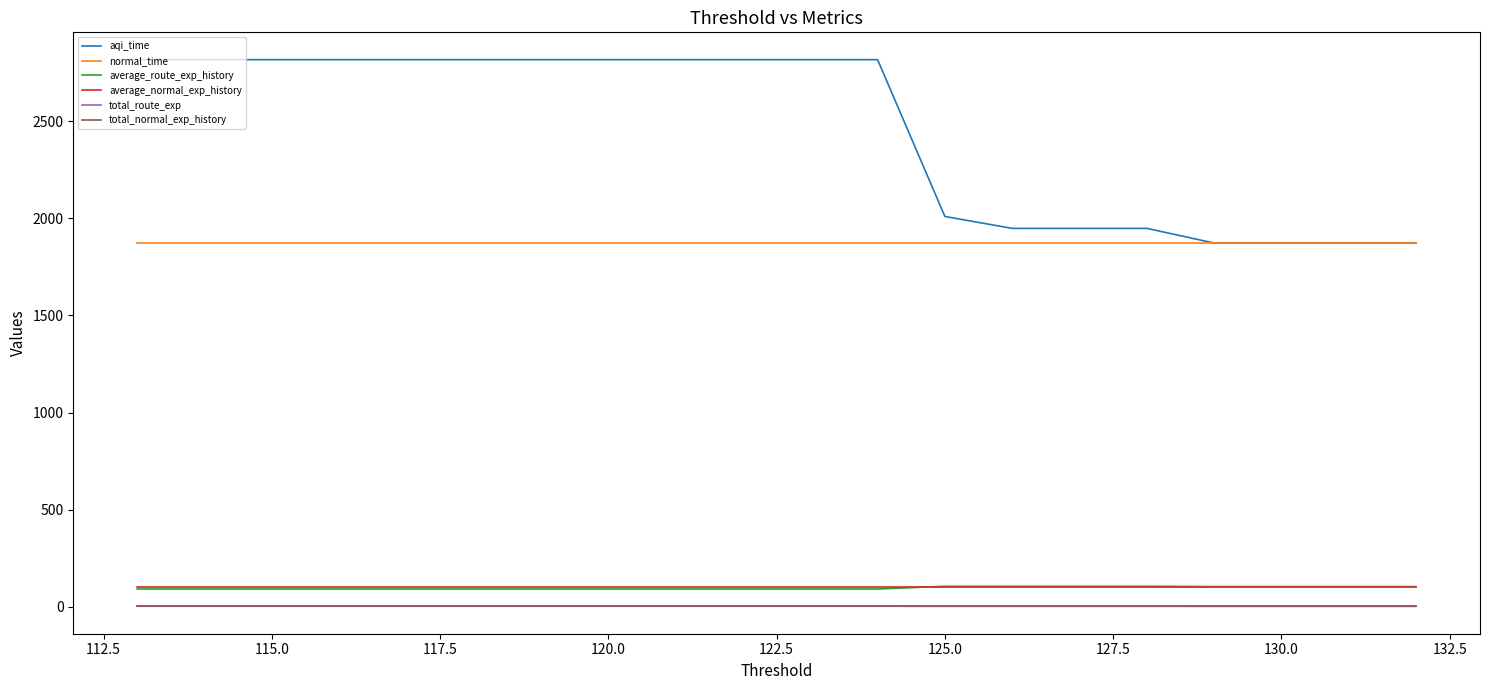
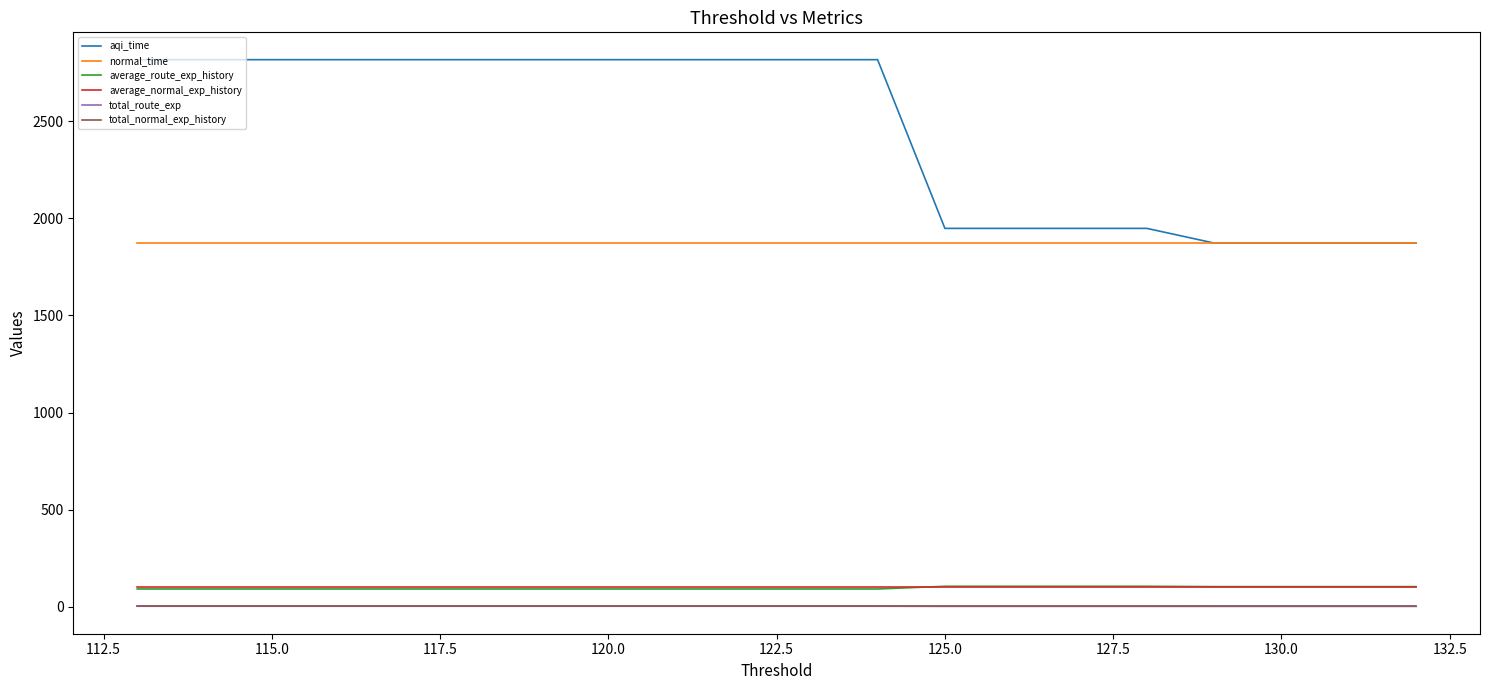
  {
    "aqi_time": {
      "115.0": 2820,
      "120.0": 2820,
-     "125.0": 2010
+     "125.0": 1950
    },
    "normal_time": {
      "115.0": 1870,
      "120.0": 1870,
      "125.0": 1870
    },
    "total_normal_exp_history": {
      "115.0": 0,
      "120.0": 0,
      "125.0": 0,
      "130.0": 0
    }
  }
